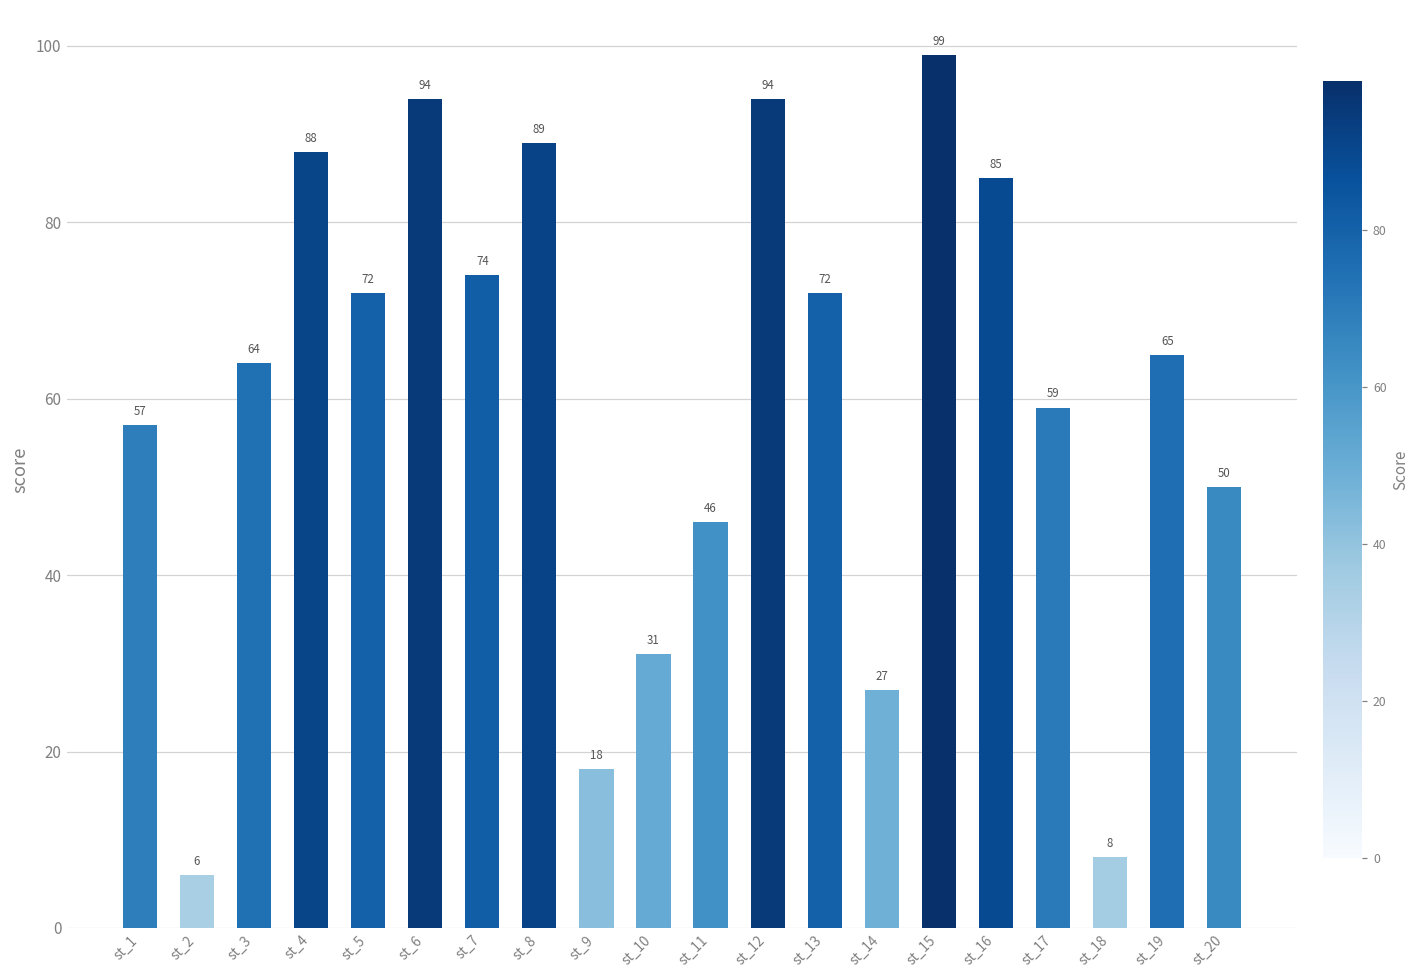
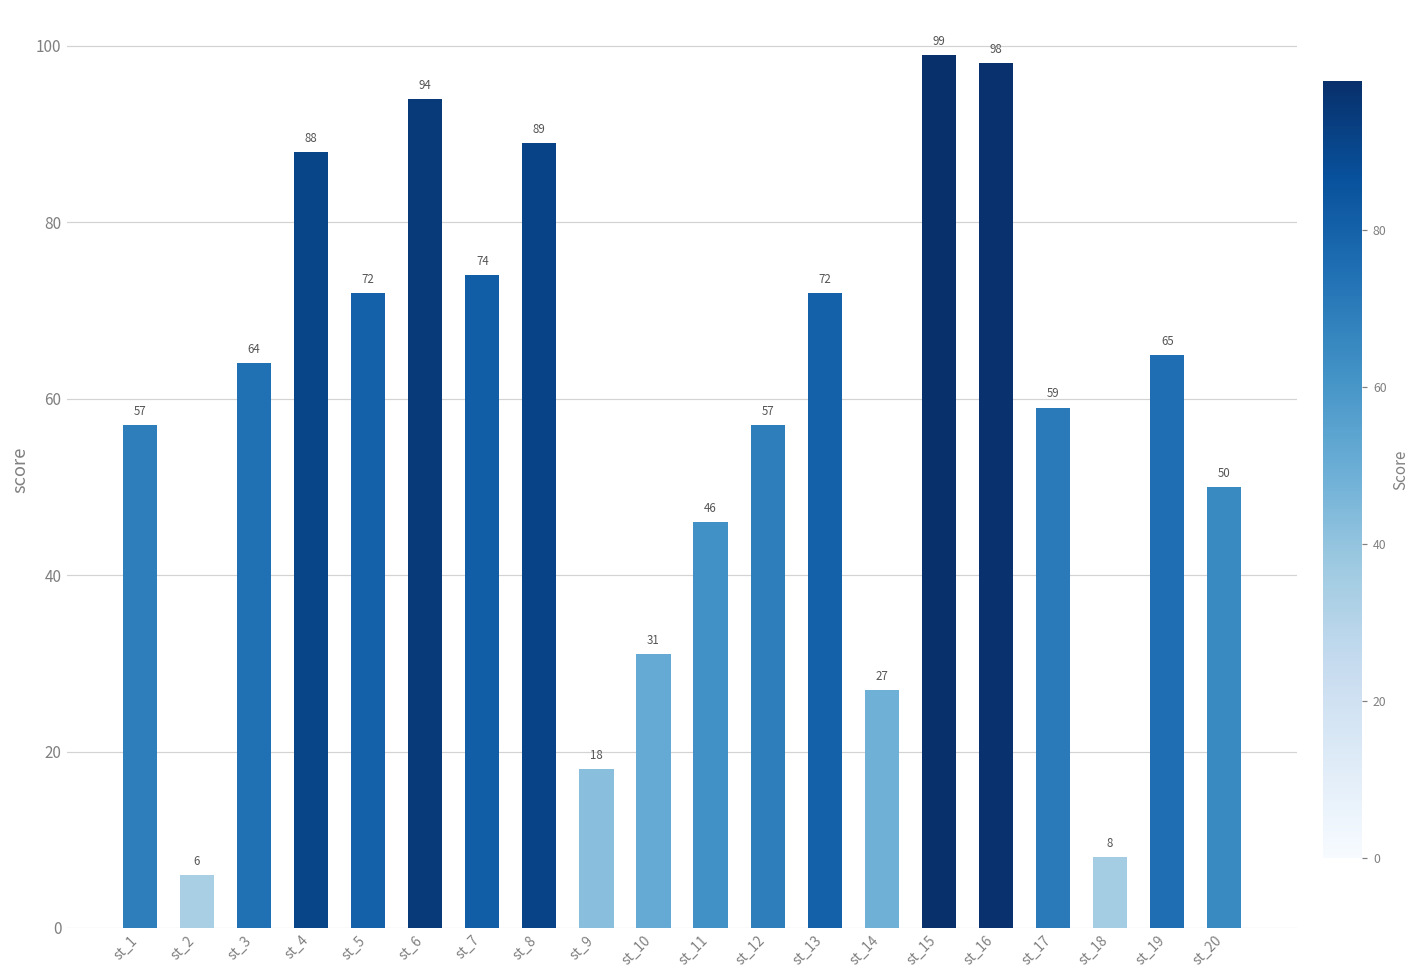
  {
    "st_1": 57,
    "st_2": 6,
    "st_3": 64,
    "st_4": 88,
    "st_5": 72,
    "st_6": 94,
    "st_7": 74,
    "st_8": 89,
    "st_9": 18,
    "st_10": 31,
    "st_11": 46,
-   "st_12": 94,
+   "st_12": 57,
    "st_13": 72,
    "st_14": 27,
    "st_15": 99,
-   "st_16": 85,
+   "st_16": 98,
    "st_17": 59,
    "st_18": 8,
    "st_19": 65,
    "st_20": 50
  }
